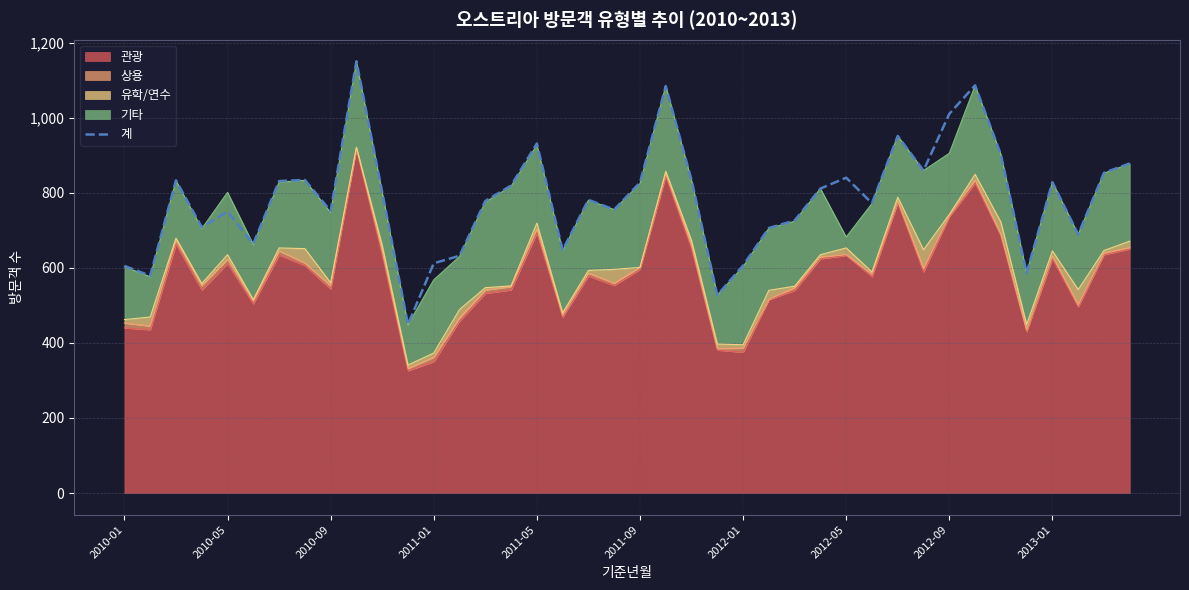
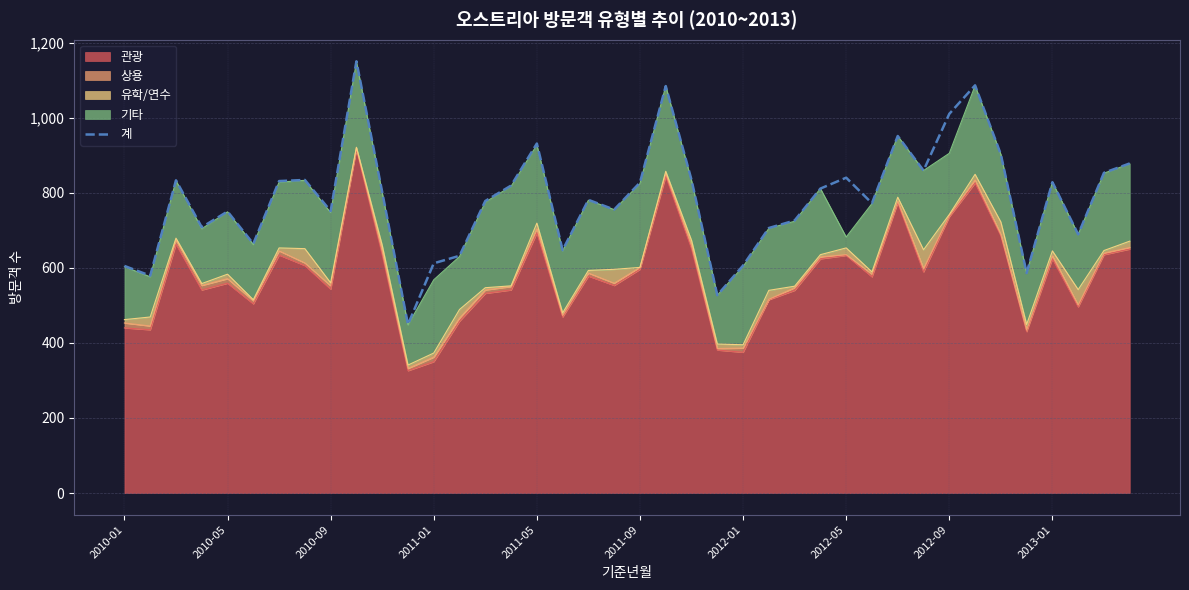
  {
    "관광": {
      "2010-01": "440",
-     "2010-05": "610",
+     "2010-05": "560",
      "2010-09": "540",
      "2011-01": "350",
      "2011-05": "690",
      "2012-01": "380",
      "2013-01": "620"
    },
    "기타": {
      "2011-01": "200",
      "2012-05": "30",
      "2012-09": "160"
    },
    "계": {
      "2011-01": "610",
      "2012-05": "840",
      "2012-09": "1,010"
    }
  }
